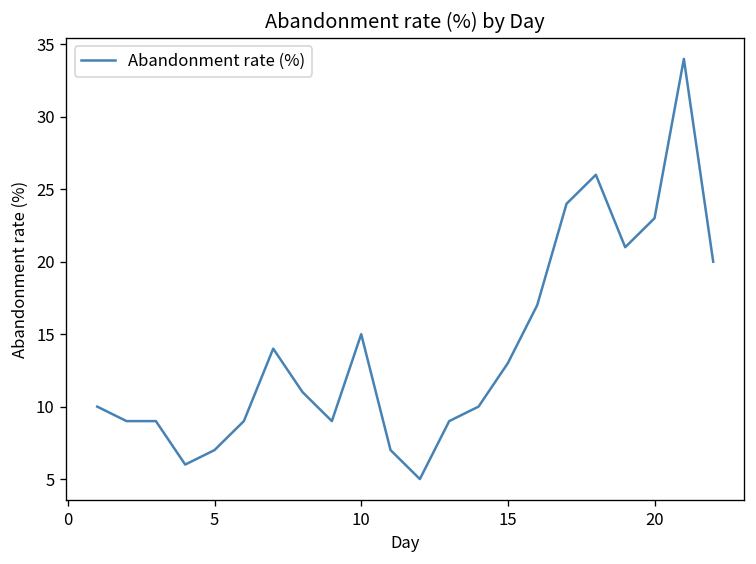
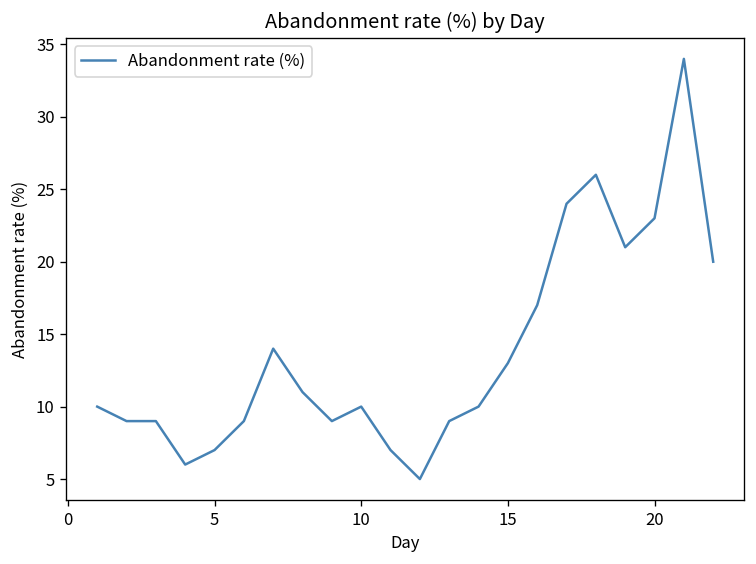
  {
    "5": 7,
-   "10": 15,
+   "10": 10,
    "15": 13,
    "20": 23
  }
